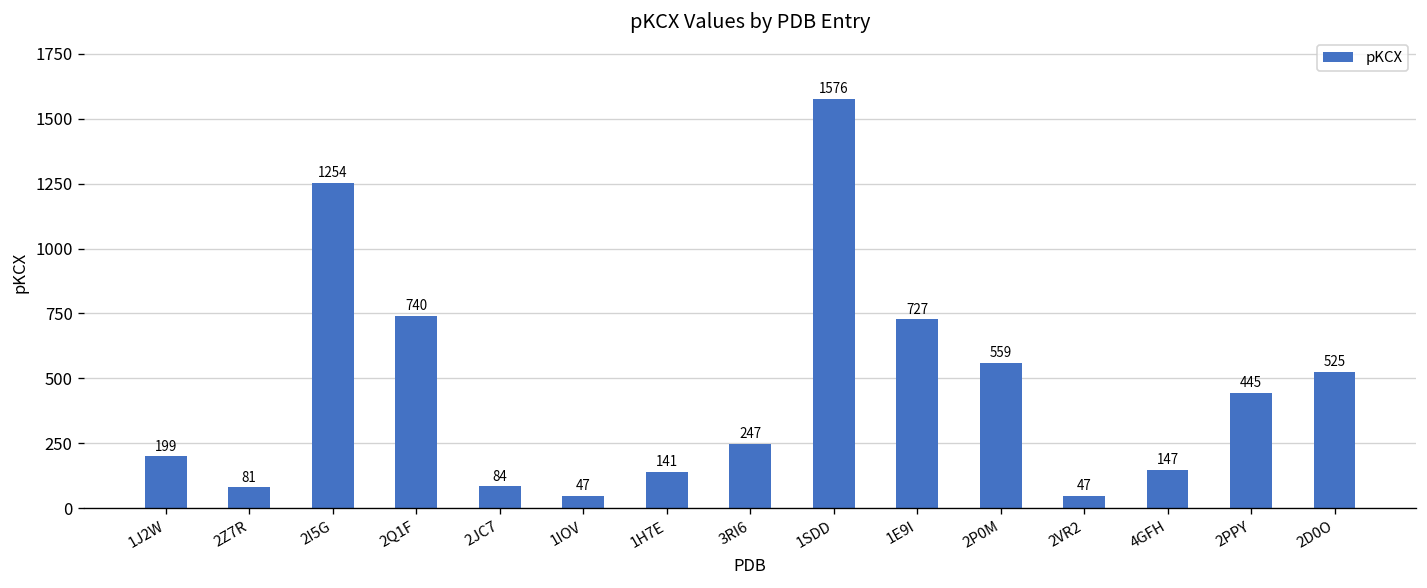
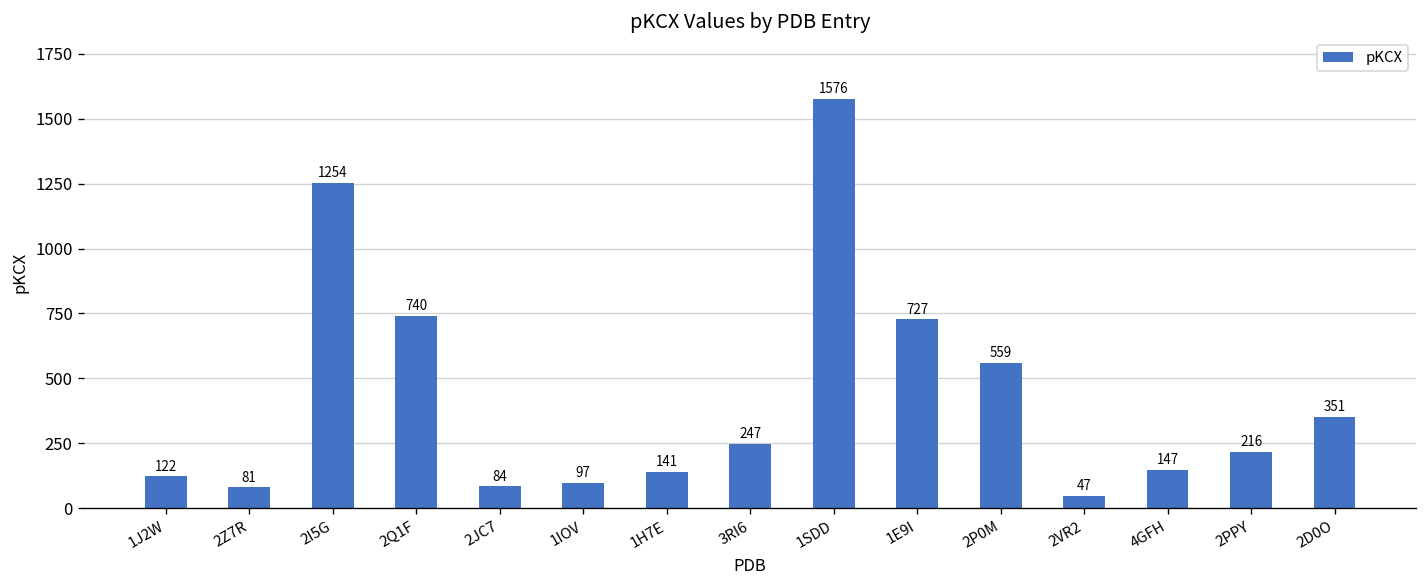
  {
-   "1J2W": 199,
+   "1J2W": 122,
    "2Z7R": 81,
    "2I5G": 1254,
    "2Q1F": 740,
    "2JC7": 84,
-   "1IOV": 47,
+   "1IOV": 97,
    "1H7E": 141,
    "3RI6": 247,
    "1SDD": 1576,
    "1E9I": 727,
    "2P0M": 559,
    "2VR2": 47,
    "4GFH": 147,
-   "2PPY": 445,
-   "2D0O": 525
+   "2PPY": 216,
+   "2D0O": 351
  }
